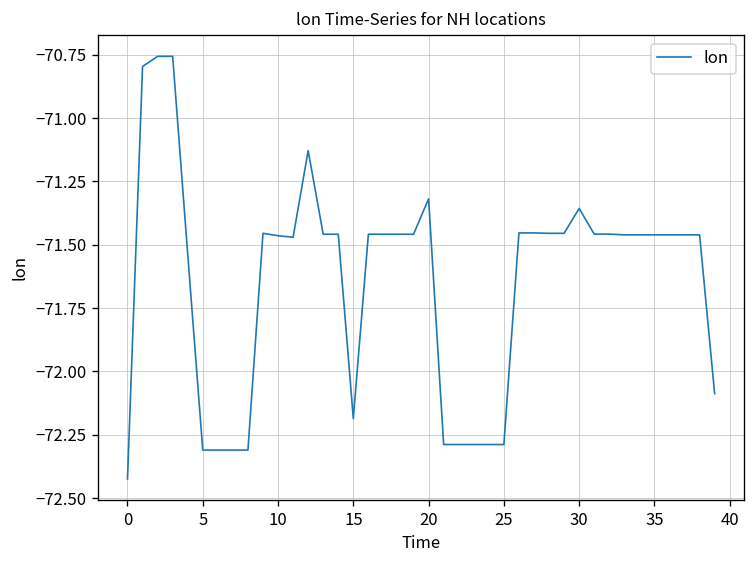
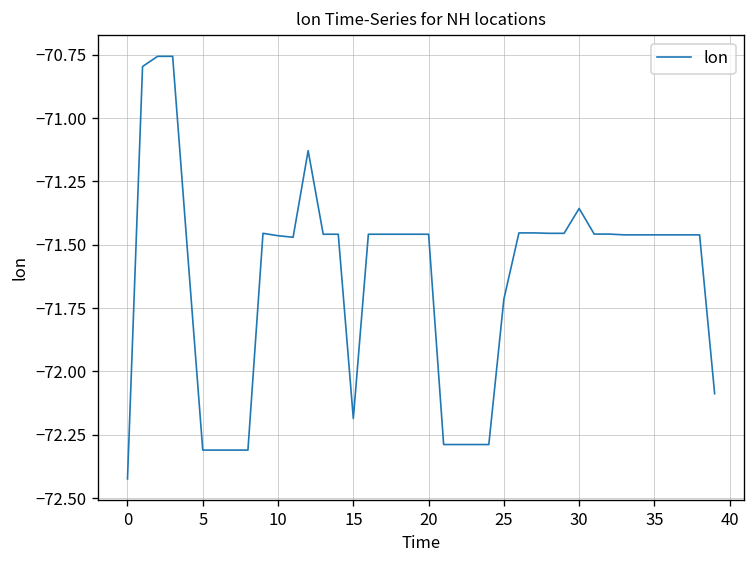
  {
    "0": -72.42,
    "5": -72.31,
    "10": -71.46,
    "15": -72.19,
-   "20": -71.32,
-   "25": -72.29,
+   "20": -71.46,
+   "25": -71.71,
    "30": -71.36,
    "35": -71.46
  }
